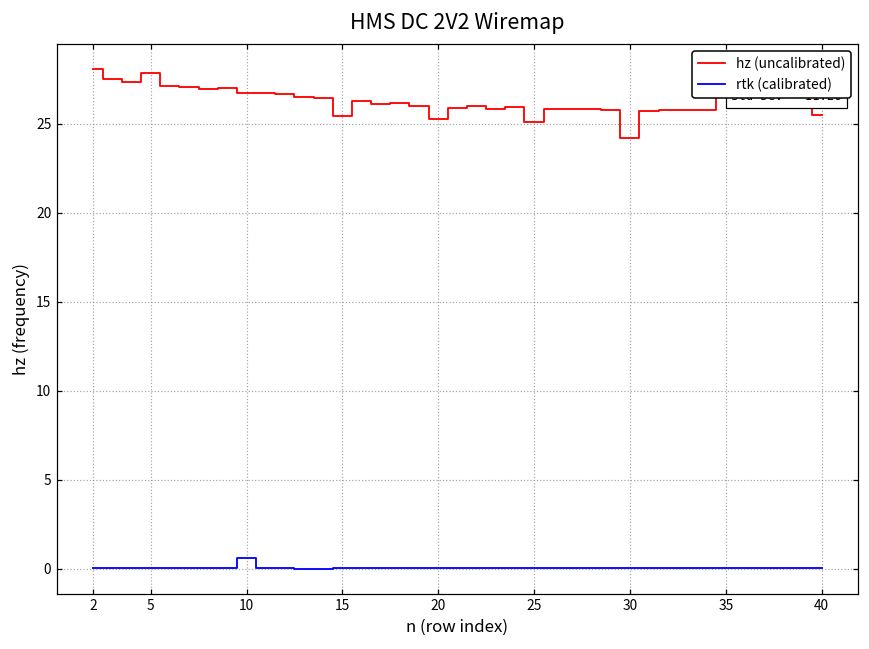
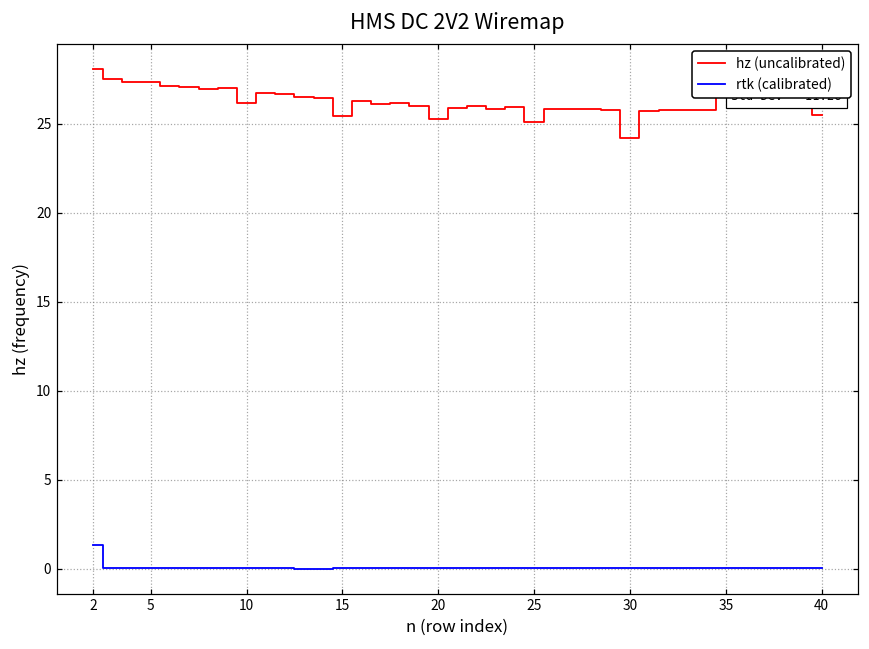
  {
    "hz (uncalibrated)": {
      "2": 28.1,
-     "5": 27.9,
-     "10": 26.7,
+     "5": 27.4,
+     "10": 26.1,
      "15": 25.4,
      "20": 25.3,
      "25": 25.1,
      "30": 24.2,
      "40": 25.5
    },
    "rtk (calibrated)": {
-     "2": 0.1,
+     "2": 1.3,
      "5": 0.0,
-     "10": 0.6,
+     "10": 0.0,
      "15": 0.0,
      "20": 0.0,
      "25": 0.0,
      "30": 0.0,
      "35": 0.0,
      "40": 0.0
    }
  }
